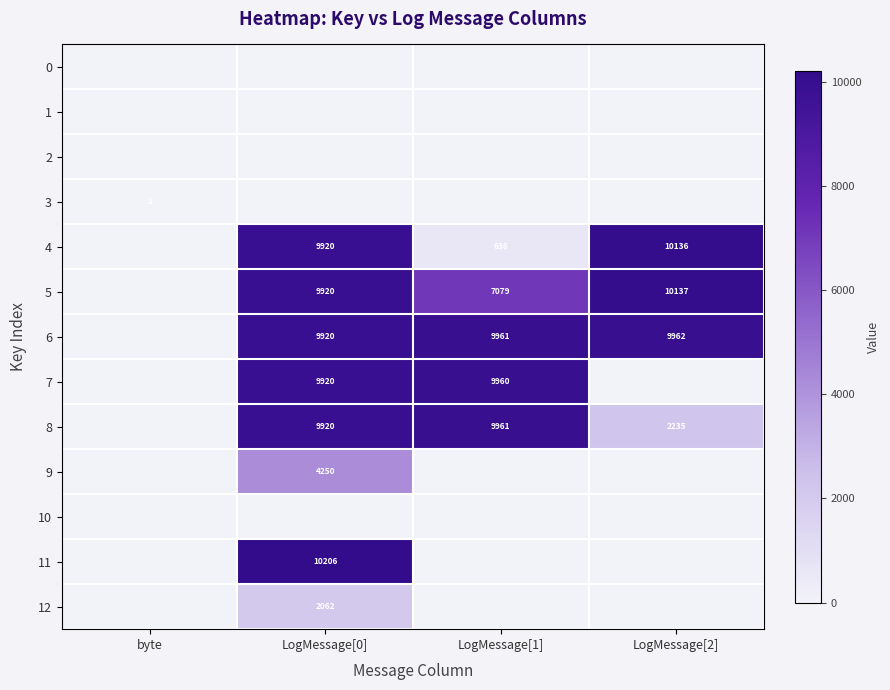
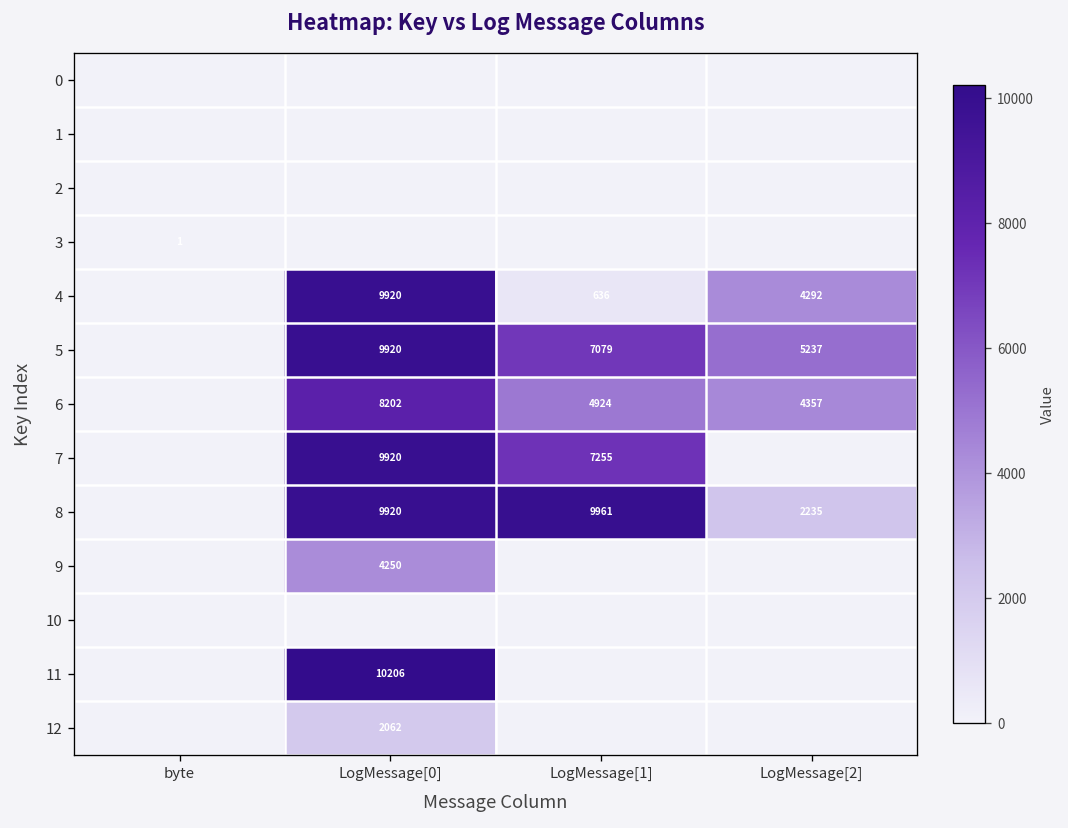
  {
    "4": {
      "LogMessage[0]": 9920,
-     "LogMessage[2]": 10136
+     "LogMessage[2]": 4292
    },
    "5": {
      "LogMessage[0]": 9920,
      "LogMessage[1]": 7079,
-     "LogMessage[2]": 10137
+     "LogMessage[2]": 5237
    },
    "6": {
-     "LogMessage[0]": 9920,
-     "LogMessage[1]": 9961,
-     "LogMessage[2]": 9962
+     "LogMessage[0]": 8202,
+     "LogMessage[1]": 4924,
+     "LogMessage[2]": 4357
    },
    "7": {
      "LogMessage[0]": 9920,
-     "LogMessage[1]": 9960
+     "LogMessage[1]": 7255
    },
    "8": {
      "LogMessage[0]": 9920,
      "LogMessage[1]": 9961,
      "LogMessage[2]": 2235
    },
    "9": {
      "LogMessage[0]": 4250
    },
    "11": {
      "LogMessage[0]": 10206
    },
    "12": {
      "LogMessage[0]": 2062
    }
  }
